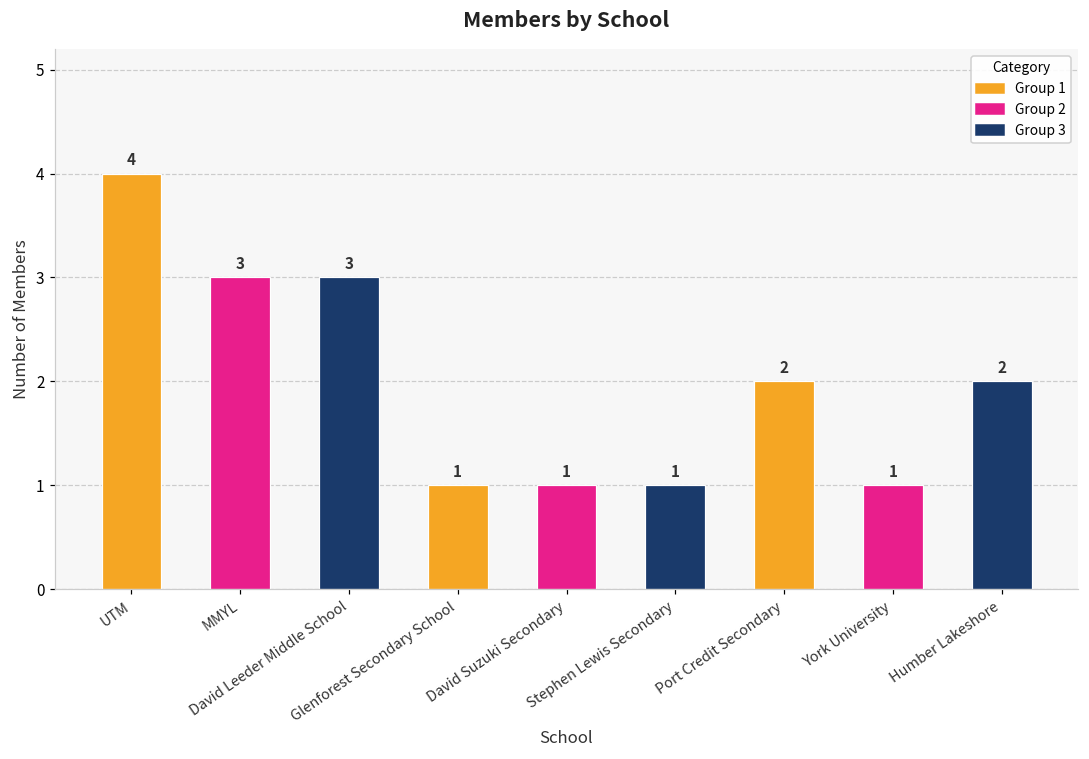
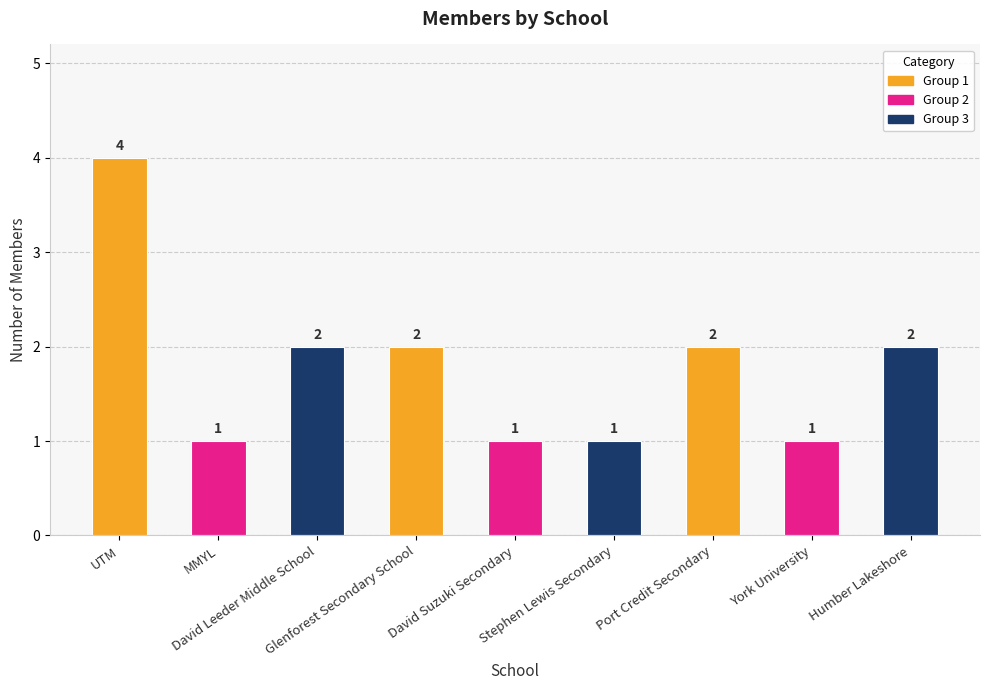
  {
    "UTM": 4,
-   "MMYL": 3,
-   "David Leeder Middle School": 3,
-   "Glenforest Secondary School": 1,
+   "MMYL": 1,
+   "David Leeder Middle School": 2,
+   "Glenforest Secondary School": 2,
    "David Suzuki Secondary": 1,
    "Stephen Lewis Secondary": 1,
    "Port Credit Secondary": 2,
    "York University": 1,
    "Humber Lakeshore": 2
  }
